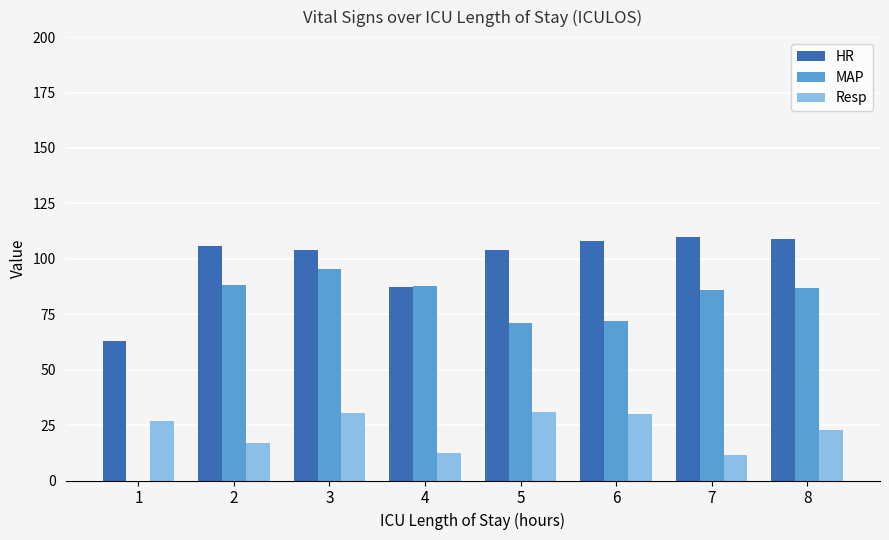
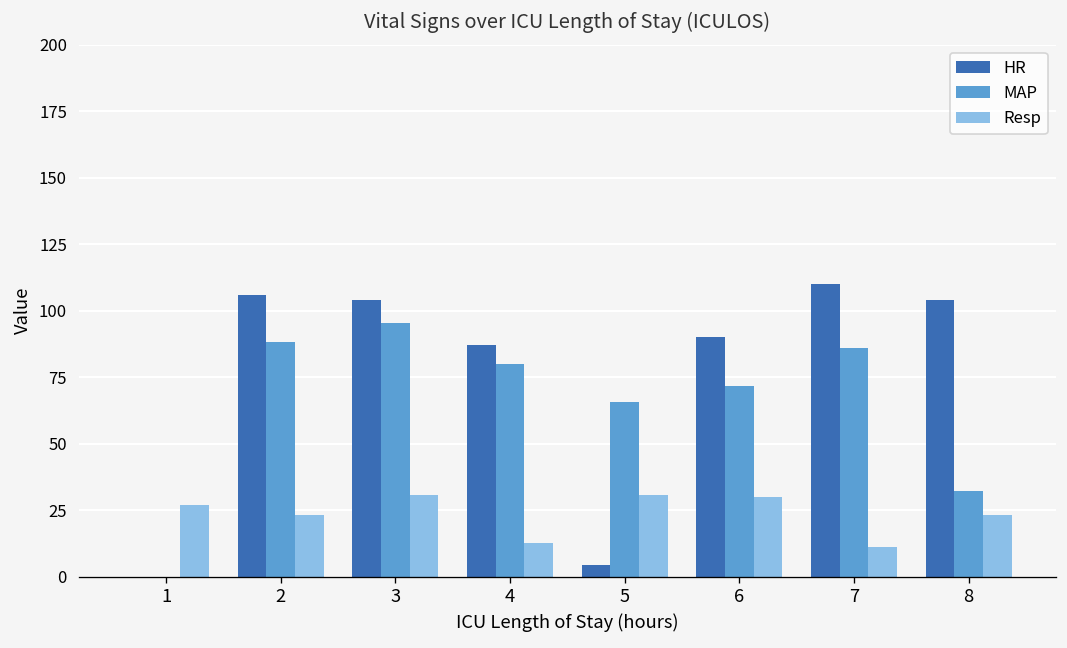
  {
    "HR": {
-     "1": 63,
+     "1": 0,
      "2": 106,
      "3": 104,
      "4": 87,
-     "5": 104,
-     "6": 108,
+     "5": 4,
+     "6": 90,
      "7": 110,
-     "8": 109
+     "8": 104
    },
    "MAP": {
      "1": 0,
      "2": 88,
      "3": 95,
-     "4": 88,
-     "5": 71,
+     "4": 80,
+     "5": 66,
      "6": 72,
      "7": 86,
-     "8": 87
+     "8": 32
    },
    "Resp": {
      "1": 27,
-     "2": 17,
+     "2": 23,
      "3": 31,
      "4": 13,
      "5": 31,
      "6": 30,
      "7": 11,
      "8": 23
    }
  }
